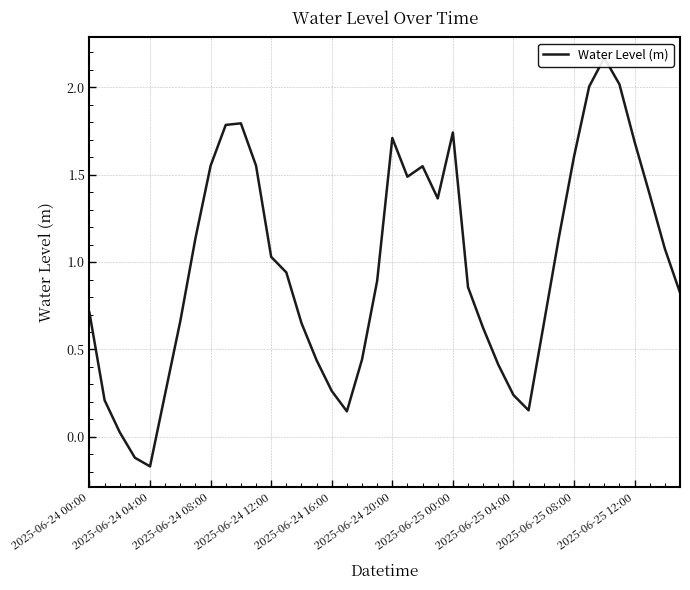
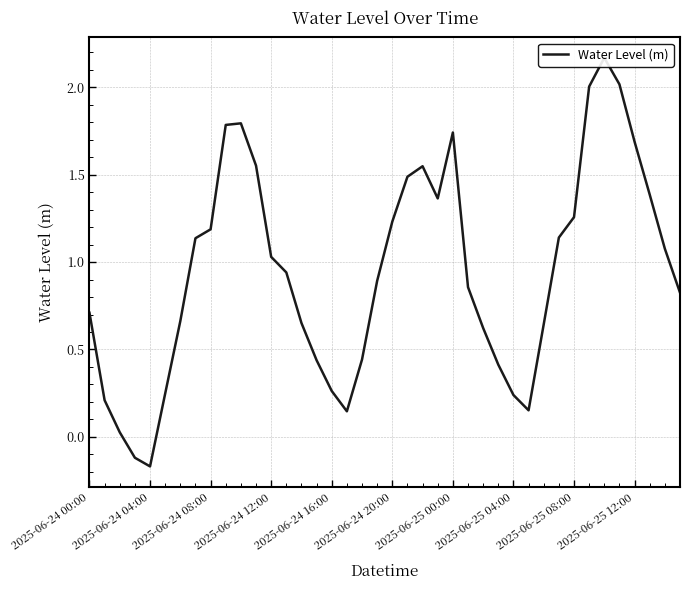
  {
    "2025-06-24 00:00": 0.71,
    "2025-06-24 04:00": -0.17,
-   "2025-06-24 08:00": 1.55,
+   "2025-06-24 08:00": 1.19,
    "2025-06-24 12:00": 1.03,
    "2025-06-24 16:00": 0.26,
-   "2025-06-24 20:00": 1.71,
+   "2025-06-24 20:00": 1.23,
    "2025-06-25 00:00": 1.74,
    "2025-06-25 04:00": 0.24,
-   "2025-06-25 08:00": 1.60,
+   "2025-06-25 08:00": 1.26,
    "2025-06-25 12:00": 1.69
  }
